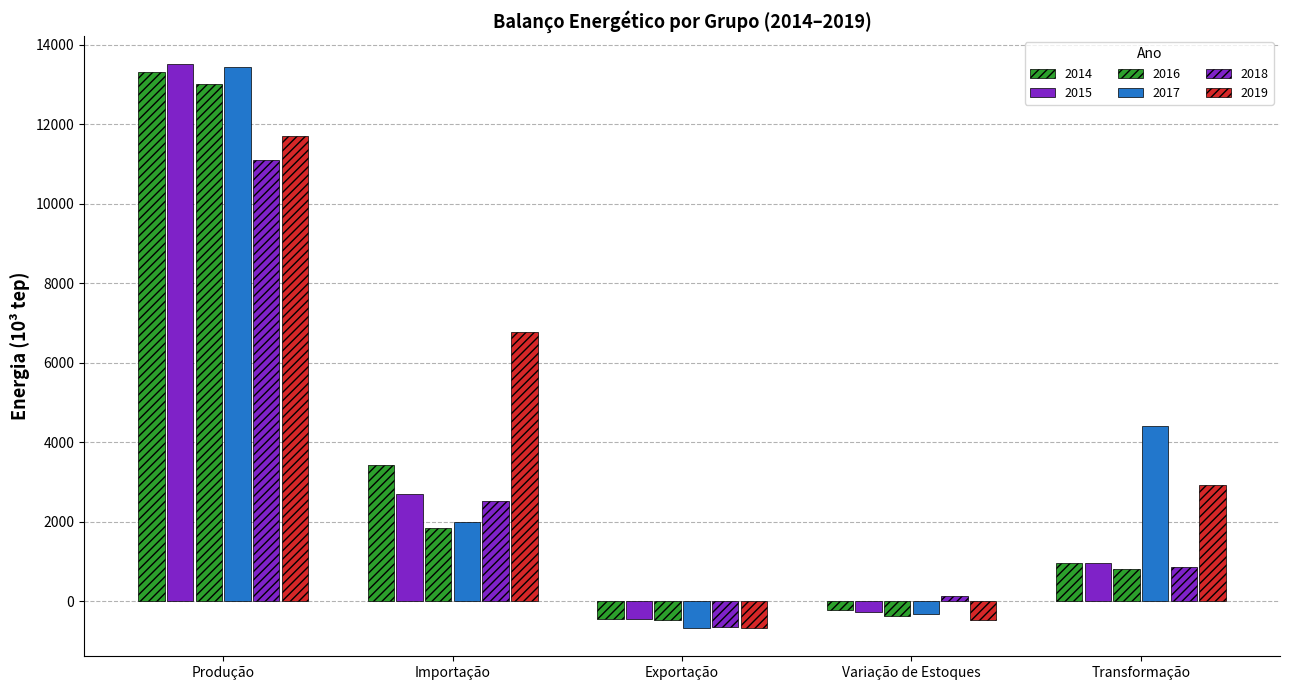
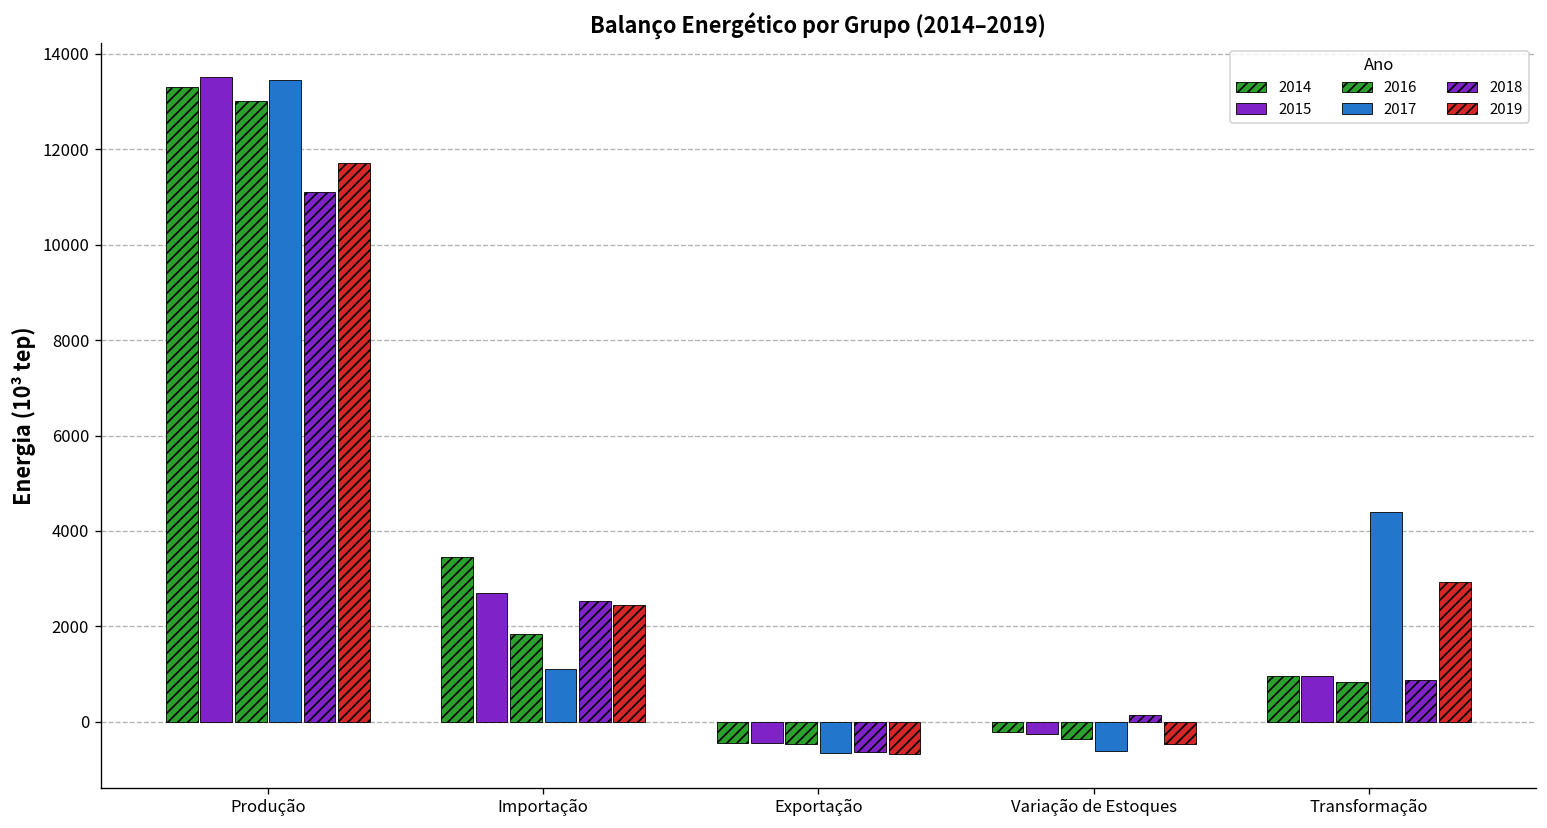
  {
    "2017": {
      "Produção": 13500,
-     "Importação": 2000,
+     "Importação": 1100,
      "Exportação": -700,
-     "Variação de Estoques": -300,
+     "Variação de Estoques": -600,
      "Transformação": 4400
    },
    "2019": {
      "Produção": 11700,
-     "Importação": 6800,
+     "Importação": 2500,
      "Exportação": -700,
      "Variação de Estoques": -500,
      "Transformação": 2900
    }
  }
